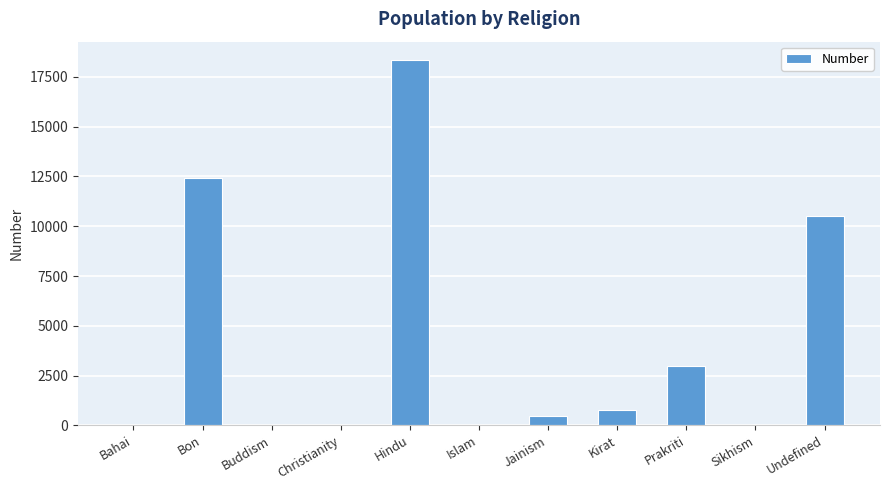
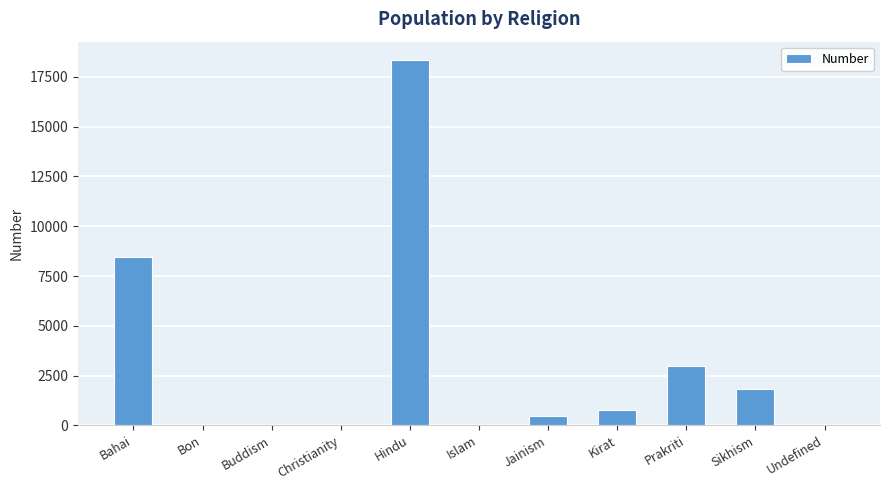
  {
-   "Bahai": 0,
-   "Bon": 12400,
+   "Bahai": 8500,
+   "Bon": 0,
    "Buddism": 0,
    "Hindu": 18400,
    "Islam": 0,
    "Jainism": 500,
    "Kirat": 800,
    "Prakriti": 3000,
-   "Sikhism": 0,
-   "Undefined": 10500
+   "Sikhism": 1800,
+   "Undefined": 0
  }
